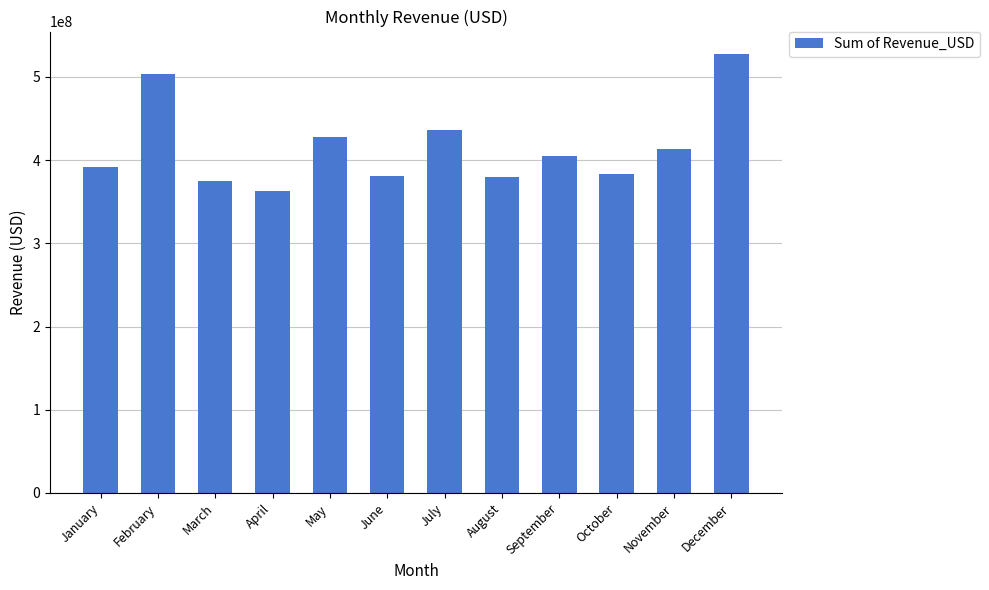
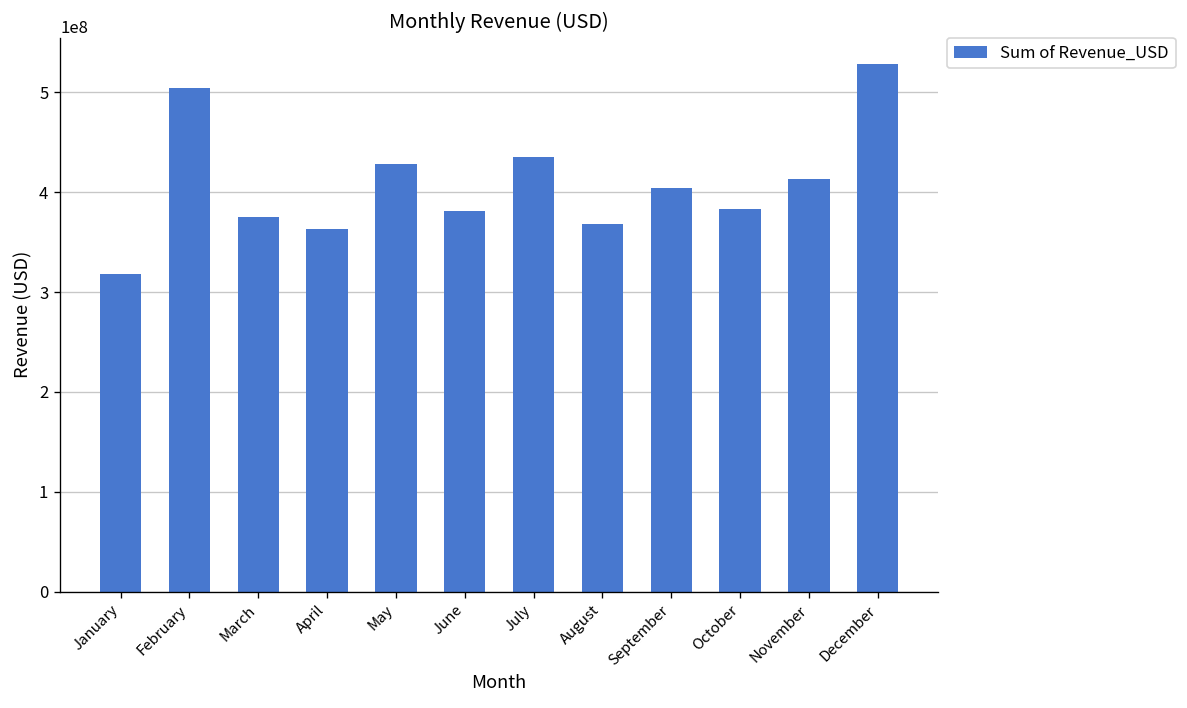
  {
-   "January": 390000000,
+   "January": 320000000,
    "February": 500000000,
    "March": 380000000,
    "April": 360000000,
    "May": 430000000,
    "June": 380000000,
    "July": 440000000,
-   "August": 380000000,
+   "August": 370000000,
    "September": 400000000,
    "October": 380000000,
    "November": 410000000,
    "December": 530000000
  }
